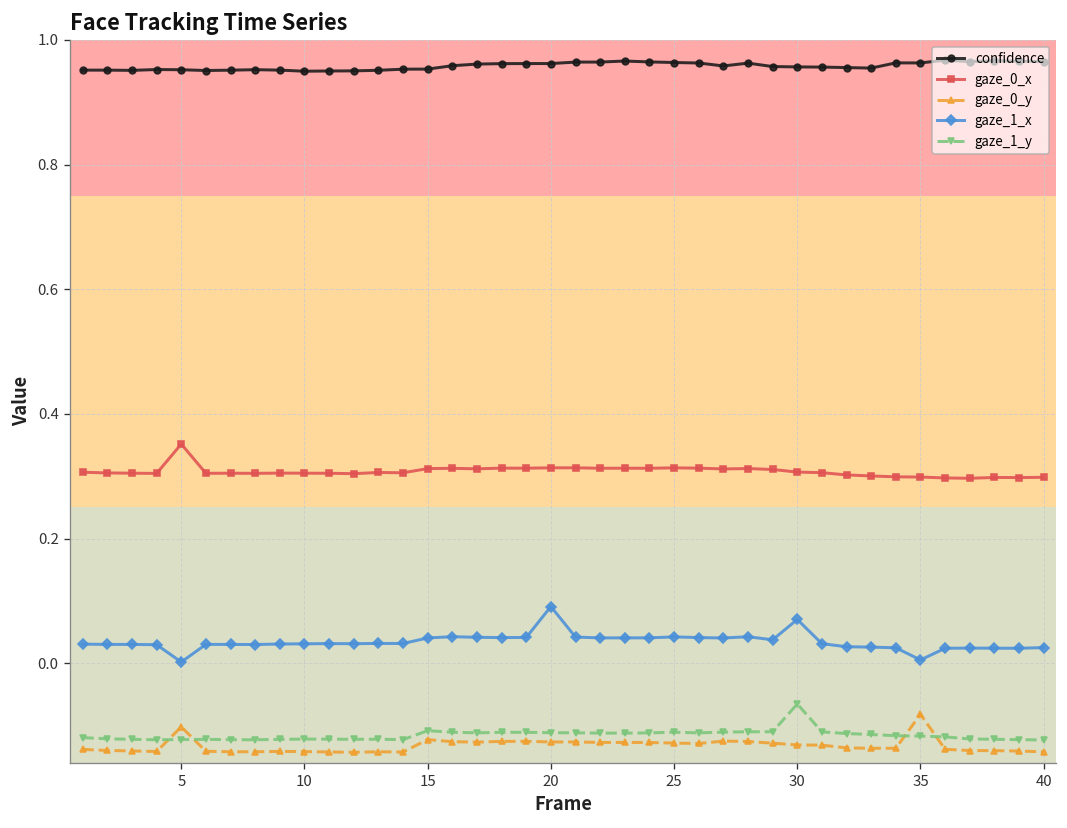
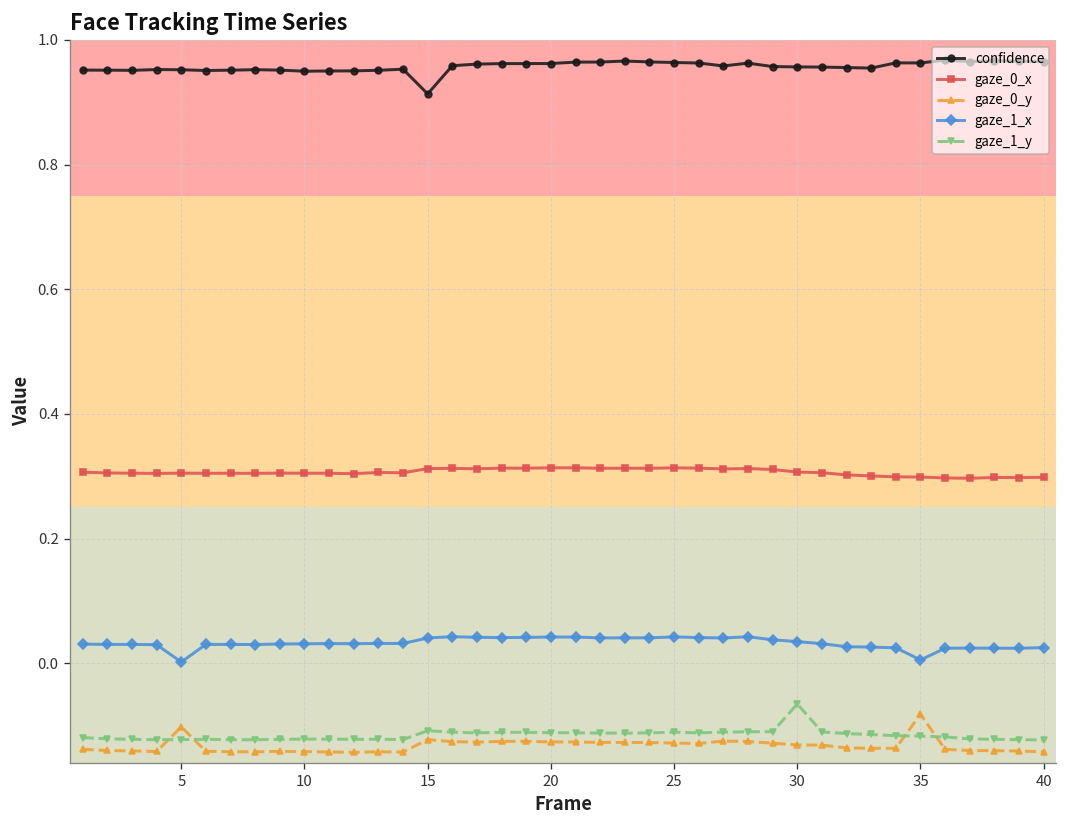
  {
    "confidence": {
      "5": 0.95,
      "10": 0.95,
-     "15": 0.95,
+     "15": 0.91,
      "20": 0.96,
      "25": 0.96,
      "30": 0.96,
      "35": 0.96
    },
    "gaze_0_x": {
-     "5": 0.35,
+     "5": 0.30,
      "10": 0.30,
      "15": 0.31,
      "20": 0.31,
      "25": 0.31,
      "30": 0.31,
      "35": 0.30,
      "40": 0.30
    },
    "gaze_0_y": {
      "5": -0.10,
      "10": -0.14,
      "15": -0.12,
      "20": -0.13,
      "25": -0.13,
      "30": -0.13,
      "35": -0.08,
      "40": -0.14
    },
    "gaze_1_x": {
      "5": 0.00,
      "10": 0.03,
      "15": 0.04,
-     "20": 0.09,
+     "20": 0.04,
      "25": 0.04,
-     "30": 0.07,
+     "30": 0.03,
      "35": 0.01,
      "40": 0.03
    },
    "gaze_1_y": {
      "5": -0.12,
      "10": -0.12,
      "15": -0.11,
      "20": -0.11,
      "25": -0.11,
      "30": -0.07,
      "35": -0.12,
      "40": -0.12
    }
  }
